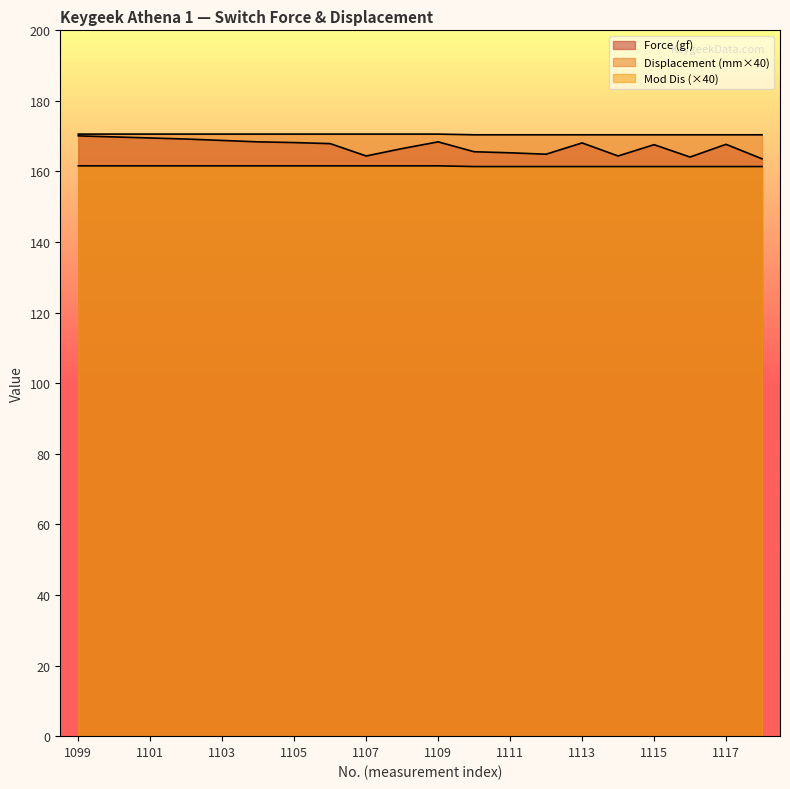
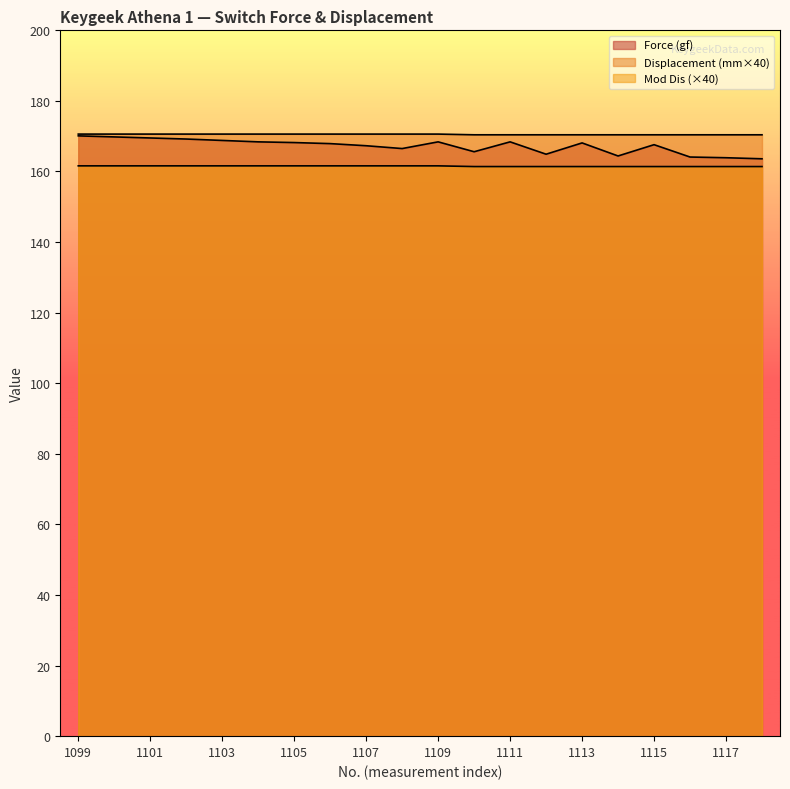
  {
    "Force (gf)": {
      "1101": 170,
      "1103": 169,
      "1105": 168,
-     "1107": 164,
+     "1107": 167,
      "1109": 168,
-     "1111": 165,
+     "1111": 168,
      "1113": 168,
      "1115": 168,
-     "1117": 168
+     "1117": 164
    }
  }
